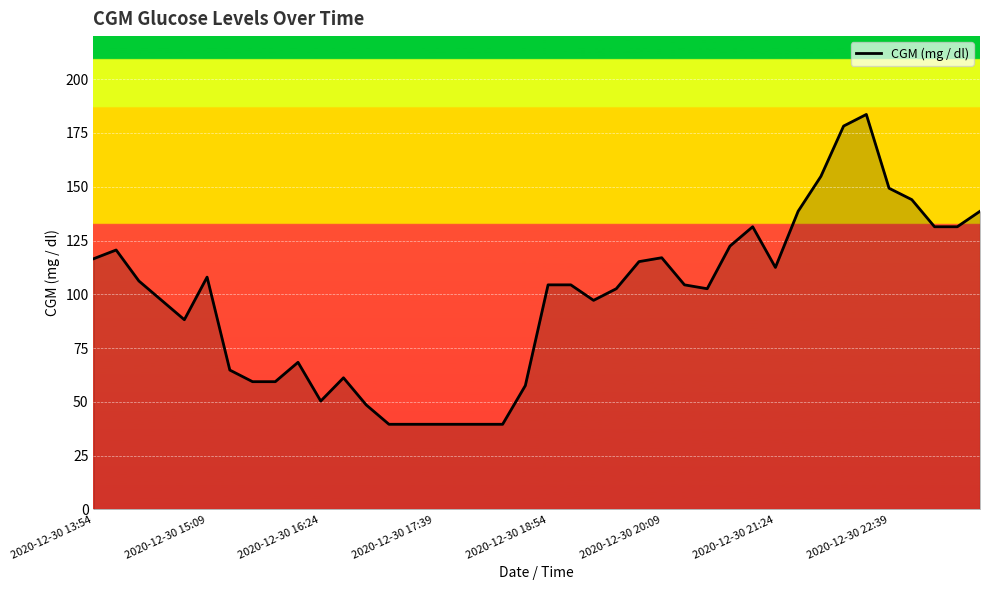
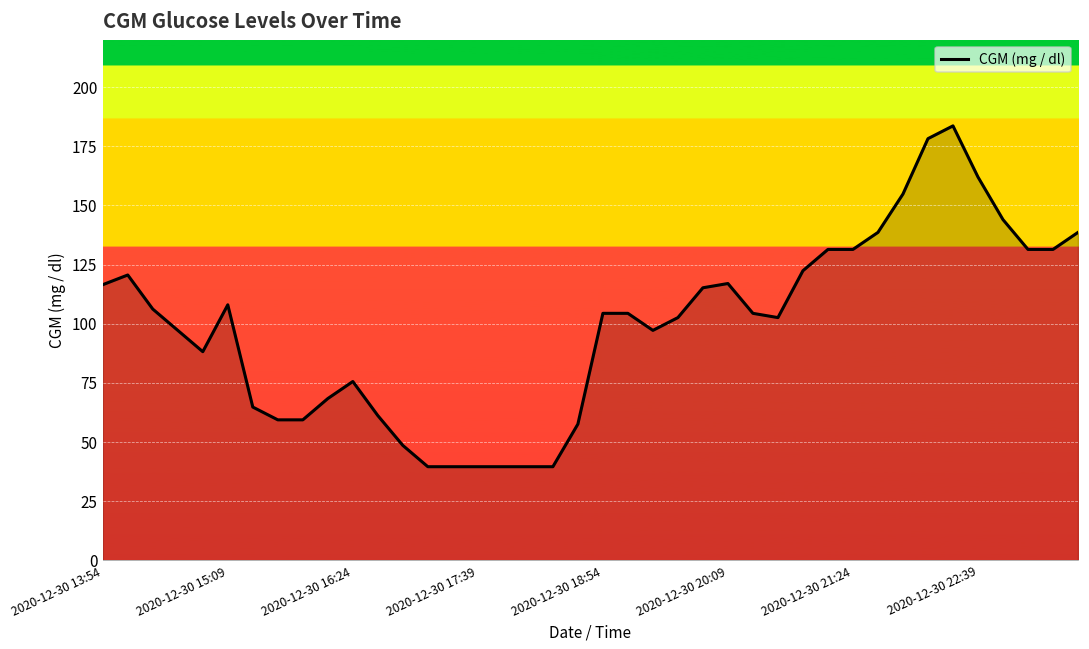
  {
    "2020-12-30 13:54": 117,
    "2020-12-30 15:09": 108,
-   "2020-12-30 16:24": 50,
+   "2020-12-30 16:24": 76,
    "2020-12-30 17:39": 40,
    "2020-12-30 18:54": 104,
    "2020-12-30 20:09": 117,
-   "2020-12-30 21:24": 113,
-   "2020-12-30 22:39": 149
+   "2020-12-30 21:24": 131,
+   "2020-12-30 22:39": 162
  }
